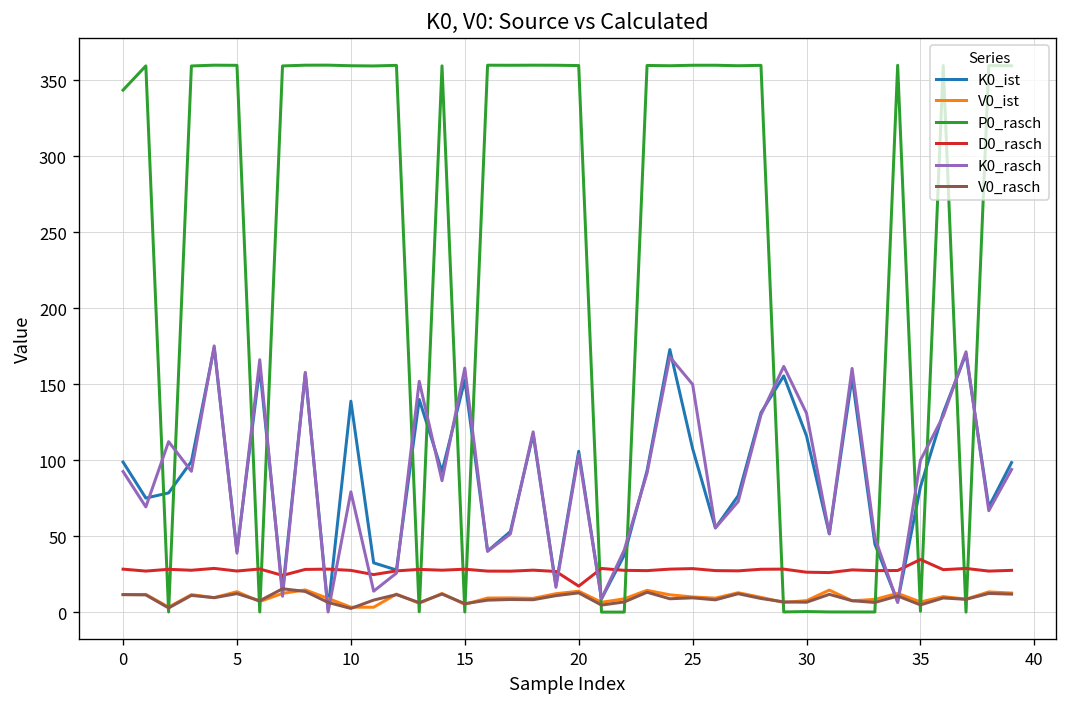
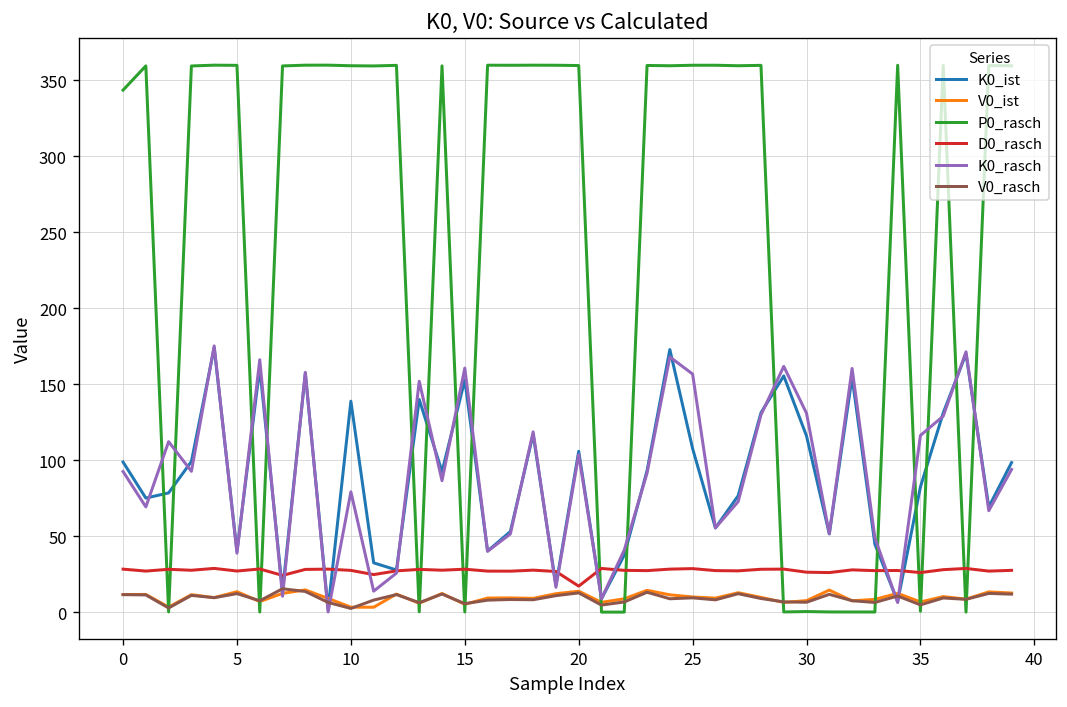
  {
    "K0_ist": {
      "0": 99,
      "10": 139,
      "15": 153,
      "20": 106,
      "25": 108,
      "30": 116,
      "35": 82
    },
    "P0_rasch": {
      "0": 344,
      "5": 360,
      "10": 360,
      "15": 0,
      "20": 360,
      "25": 360,
      "30": 0,
      "35": 1
    },
    "D0_rasch": {
      "0": 28,
      "5": 27,
      "10": 27,
      "15": 28,
      "20": 17,
      "25": 29,
      "30": 26,
-     "35": 35
+     "35": 26
    },
    "K0_rasch": {
      "0": 93,
      "10": 79,
      "15": 161,
      "20": 104,
-     "25": 150,
+     "25": 157,
      "30": 131,
-     "35": 100
+     "35": 116
    }
  }
